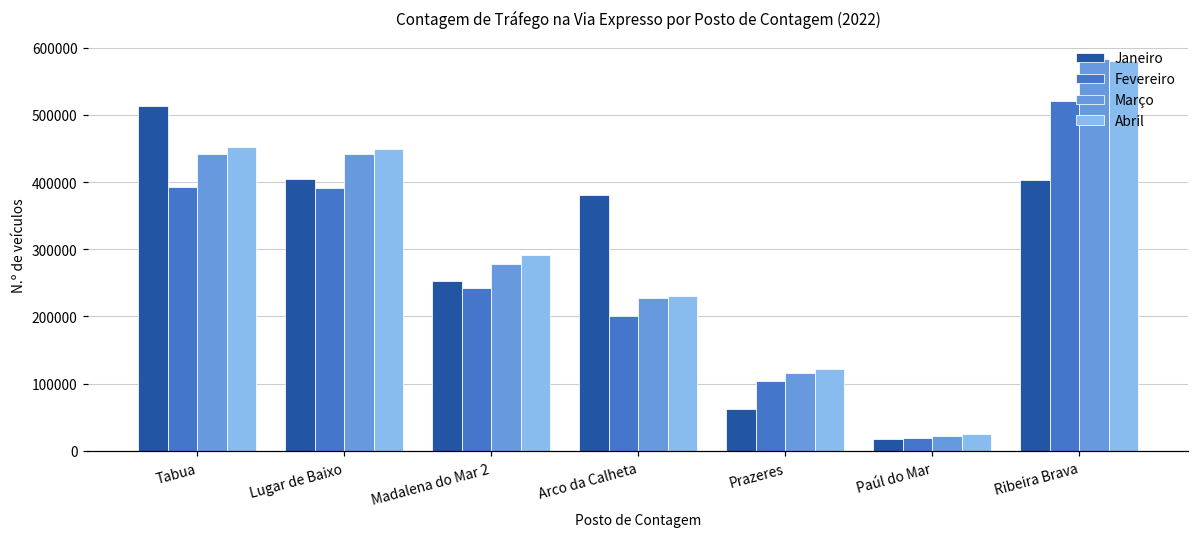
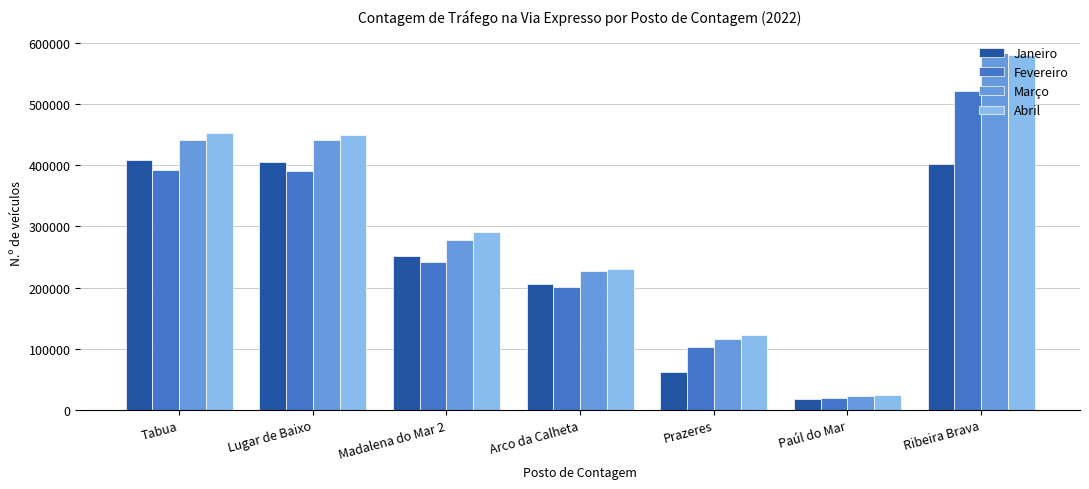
  {
    "Janeiro": {
-     "Tabua": 510000,
+     "Tabua": 410000,
      "Lugar de Baixo": 400000,
      "Madalena do Mar 2": 250000,
-     "Arco da Calheta": 380000,
+     "Arco da Calheta": 210000,
      "Prazeres": 60000,
      "Paúl do Mar": 20000,
      "Ribeira Brava": 400000
    }
  }
